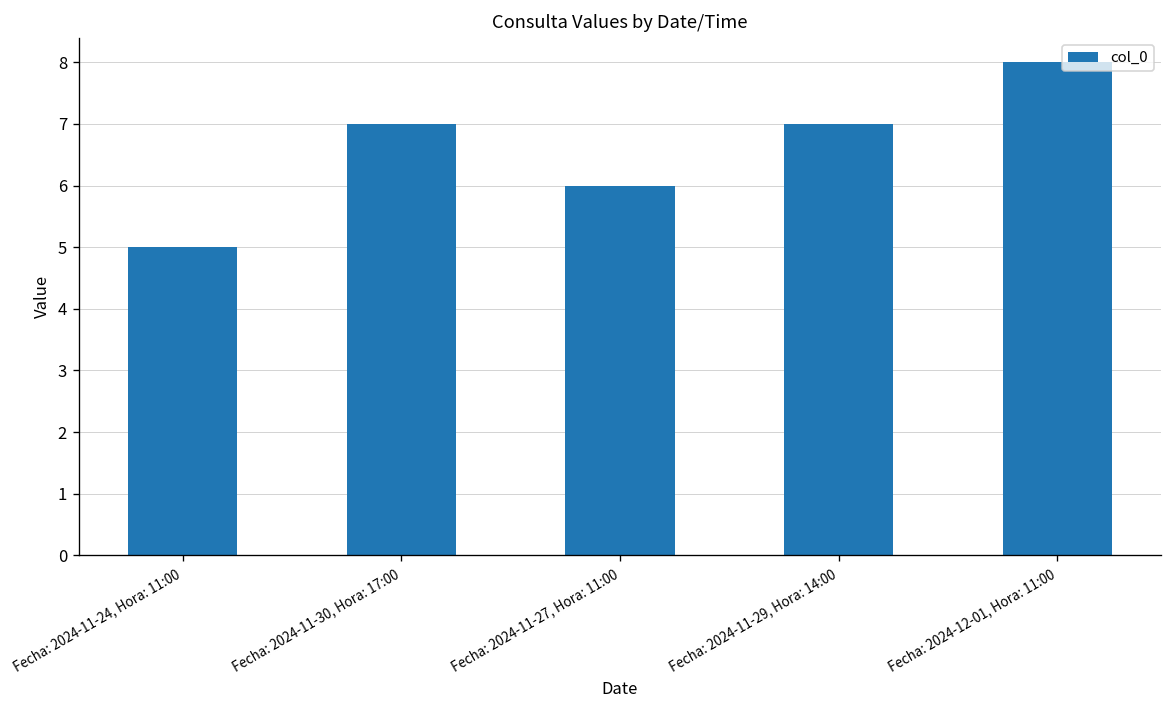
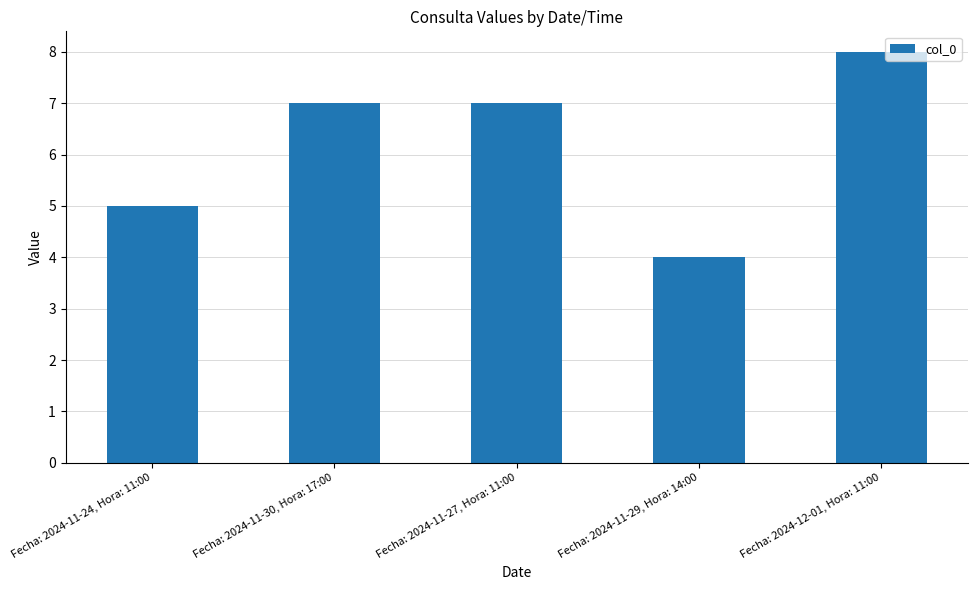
  {
    "Fecha: 2024-11-24, Hora: 11:00": 5,
    "Fecha: 2024-11-30, Hora: 17:00": 7,
-   "Fecha: 2024-11-27, Hora: 11:00": 6,
-   "Fecha: 2024-11-29, Hora: 14:00": 7,
+   "Fecha: 2024-11-27, Hora: 11:00": 7,
+   "Fecha: 2024-11-29, Hora: 14:00": 4,
    "Fecha: 2024-12-01, Hora: 11:00": 8
  }
